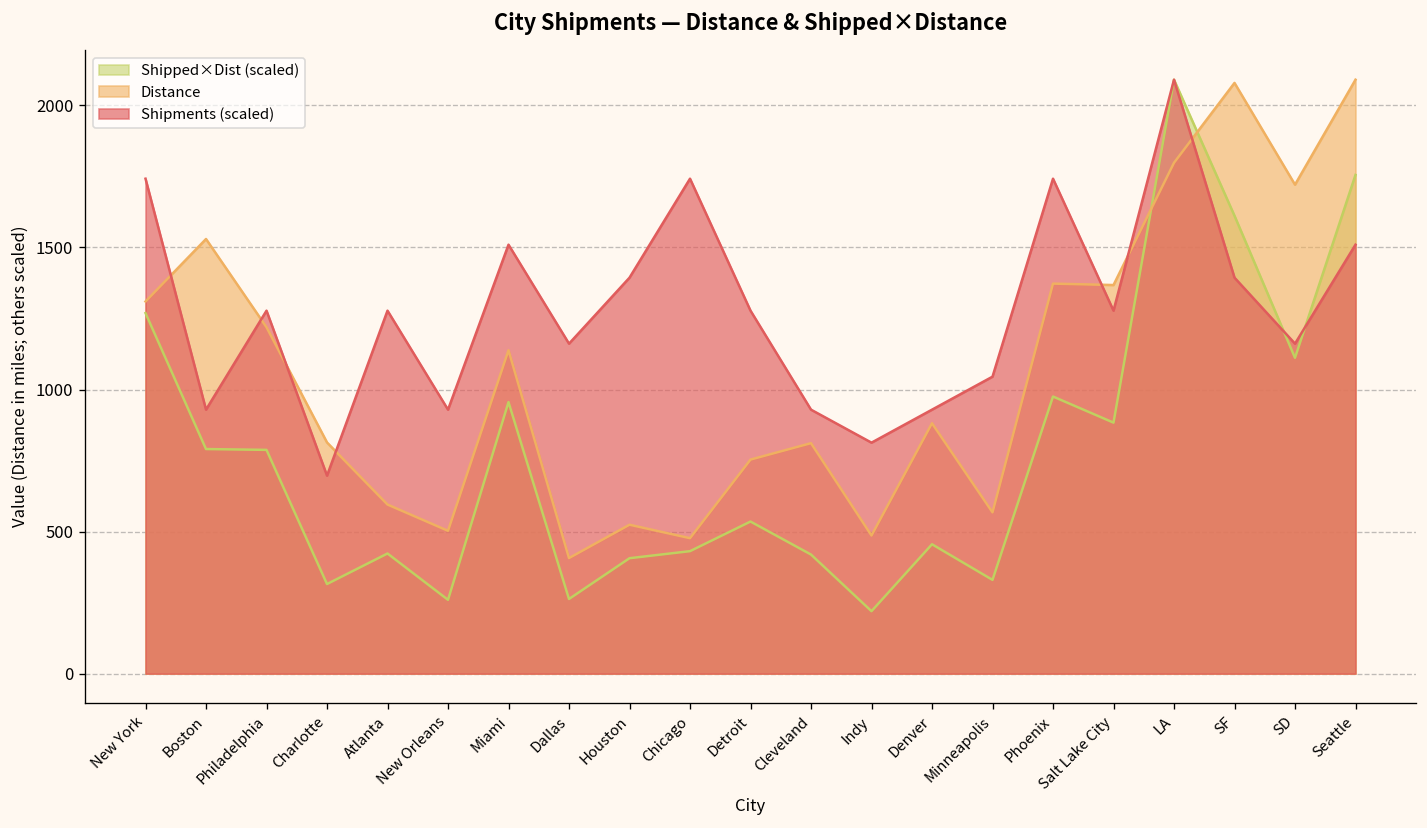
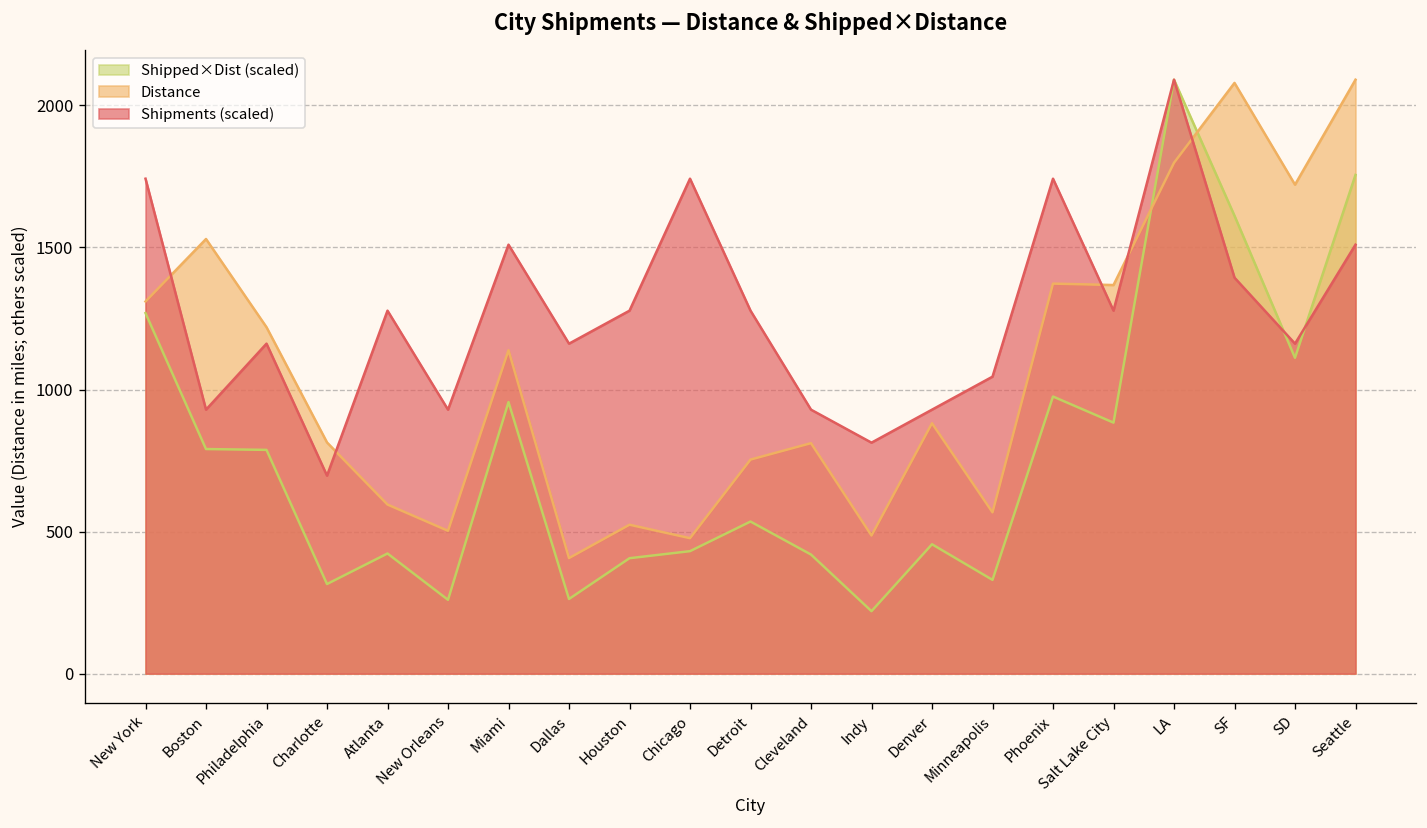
  {
    "Shipments (scaled)": {
      "New York": 1740,
      "Boston": 930,
-     "Philadelphia": 1280,
+     "Philadelphia": 1160,
      "Charlotte": 700,
      "Atlanta": 1280,
      "New Orleans": 930,
      "Miami": 1510,
      "Dallas": 1160,
-     "Houston": 1390,
+     "Houston": 1280,
      "Chicago": 1740,
      "Detroit": 1280,
      "Cleveland": 930,
      "Indy": 810,
      "Denver": 930,
      "Minneapolis": 1050,
      "Phoenix": 1740,
      "Salt Lake City": 1280,
      "SF": 1390,
      "SD": 1160,
      "Seattle": 1510
    }
  }
